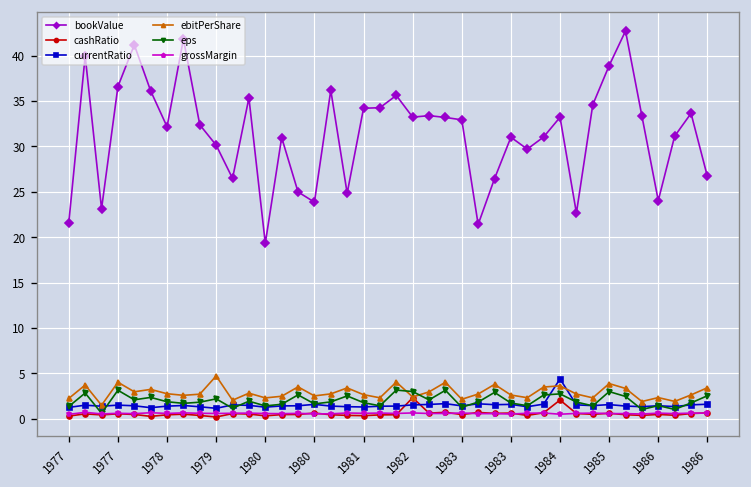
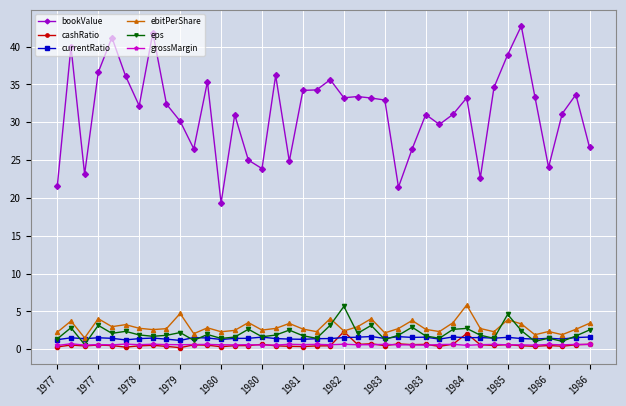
  {
    "cashRatio": {
      "1979": 0,
      "1984": 2
    },
    "currentRatio": {
      "1978": 1,
      "1979": 1,
      "1981": 1,
      "1982": 2,
-     "1984": 4,
+     "1984": 2,
      "1985": 2
    },
    "ebitPerShare": {
      "1978": 3,
      "1979": 5,
      "1981": 3,
-     "1984": 4,
+     "1984": 6,
      "1985": 4
    },
    "eps": {
      "1978": 2,
      "1979": 2,
      "1981": 2,
-     "1982": 3,
+     "1982": 6,
      "1984": 3,
-     "1985": 3
+     "1985": 5
    }
  }
